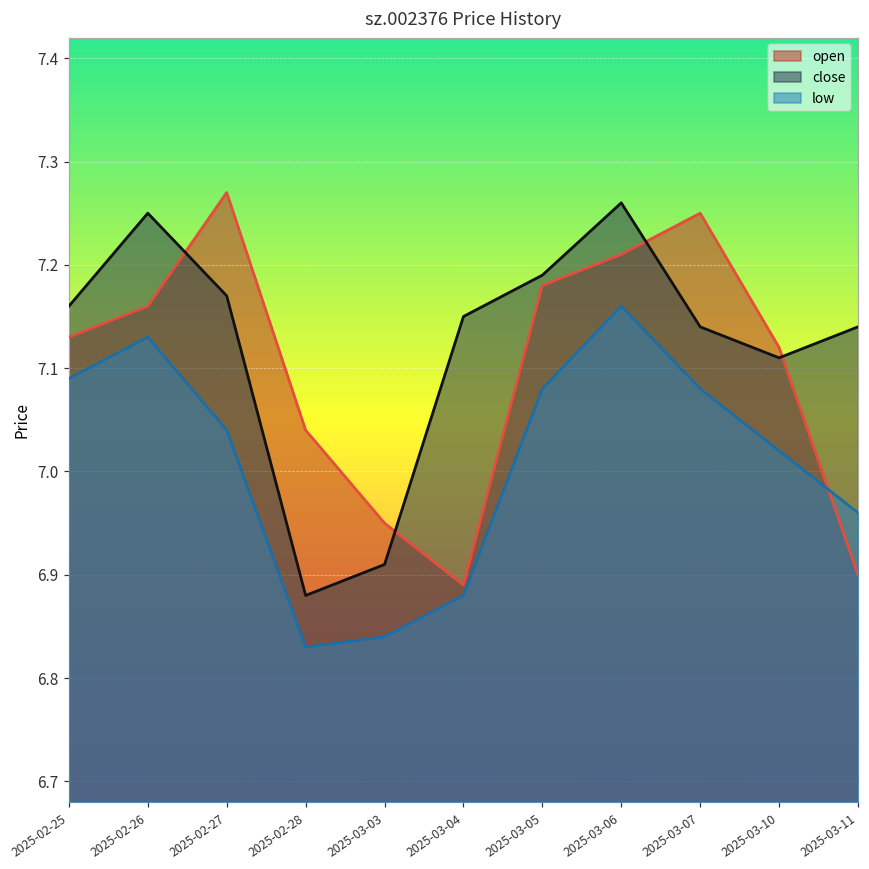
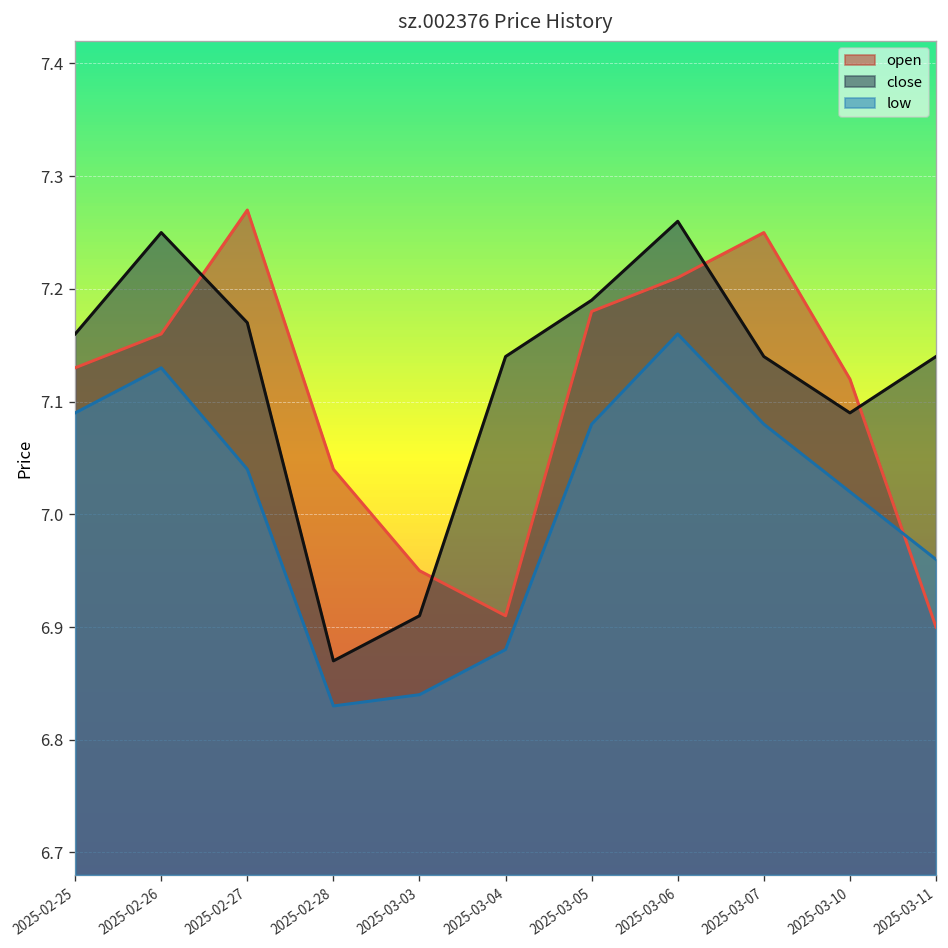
  {
    "open": {
      "2025-02-25": 7.13,
      "2025-02-26": 7.16,
      "2025-02-27": 7.27,
      "2025-02-28": 7.04,
      "2025-03-03": 6.95,
-     "2025-03-04": 6.89,
+     "2025-03-04": 6.91,
      "2025-03-05": 7.18,
      "2025-03-06": 7.21,
      "2025-03-07": 7.25,
      "2025-03-10": 7.12,
      "2025-03-11": 6.90
    },
    "close": {
      "2025-02-25": 7.16,
      "2025-02-26": 7.25,
      "2025-02-27": 7.17,
-     "2025-02-28": 6.88,
+     "2025-02-28": 6.87,
      "2025-03-03": 6.91,
-     "2025-03-04": 7.15,
+     "2025-03-04": 7.14,
      "2025-03-05": 7.19,
      "2025-03-06": 7.26,
      "2025-03-07": 7.14,
-     "2025-03-10": 7.11,
+     "2025-03-10": 7.09,
      "2025-03-11": 7.14
    },
    "low": {
      "2025-02-25": 7.09,
      "2025-02-26": 7.13,
      "2025-02-27": 7.04,
      "2025-02-28": 6.83,
      "2025-03-03": 6.84,
      "2025-03-04": 6.88,
      "2025-03-05": 7.08,
      "2025-03-06": 7.16,
      "2025-03-07": 7.08,
      "2025-03-10": 7.02,
      "2025-03-11": 6.96
    }
  }
